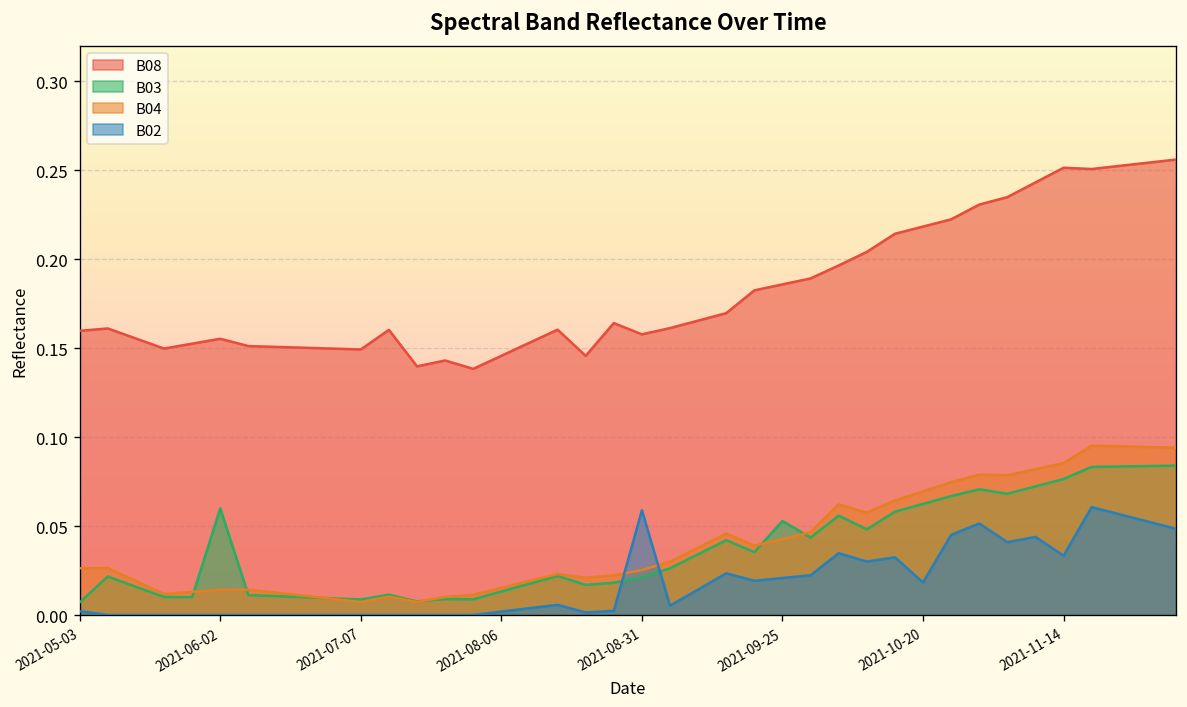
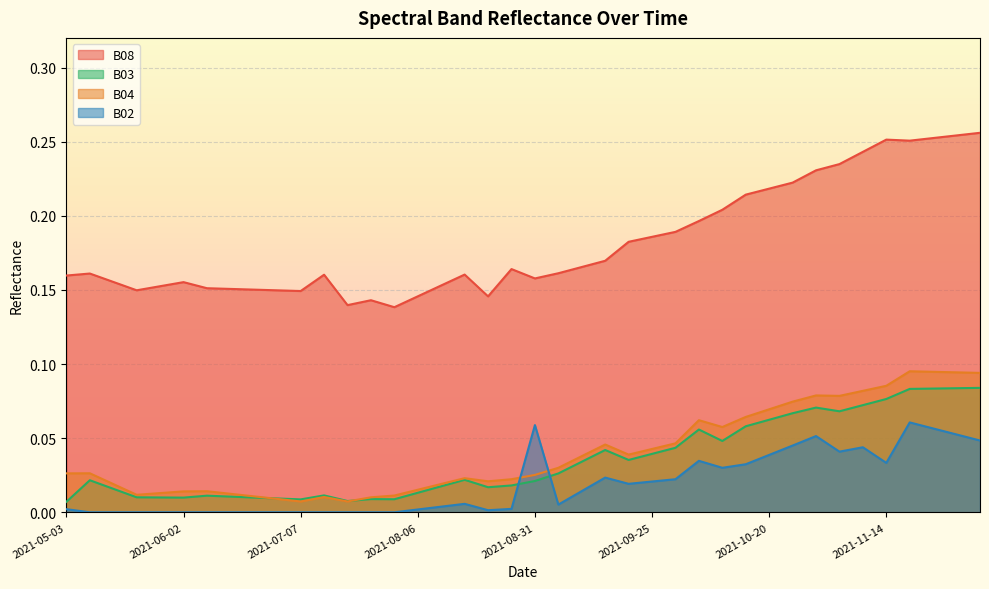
  {
    "B03": {
      "2021-05-03": 0.007,
-     "2021-06-02": 0.06,
+     "2021-06-02": 0.01,
      "2021-08-06": 0.013,
      "2021-08-31": 0.021,
-     "2021-09-25": 0.053,
+     "2021-09-25": 0.040,
      "2021-10-20": 0.063,
      "2021-11-14": 0.077
    },
    "B02": {
      "2021-05-03": 0.002,
      "2021-06-02": 0.000,
      "2021-07-07": 0.000,
      "2021-08-06": 0.002,
      "2021-08-31": 0.059,
      "2021-09-25": 0.021,
-     "2021-10-20": 0.018,
+     "2021-10-20": 0.039,
      "2021-11-14": 0.033
    }
  }
